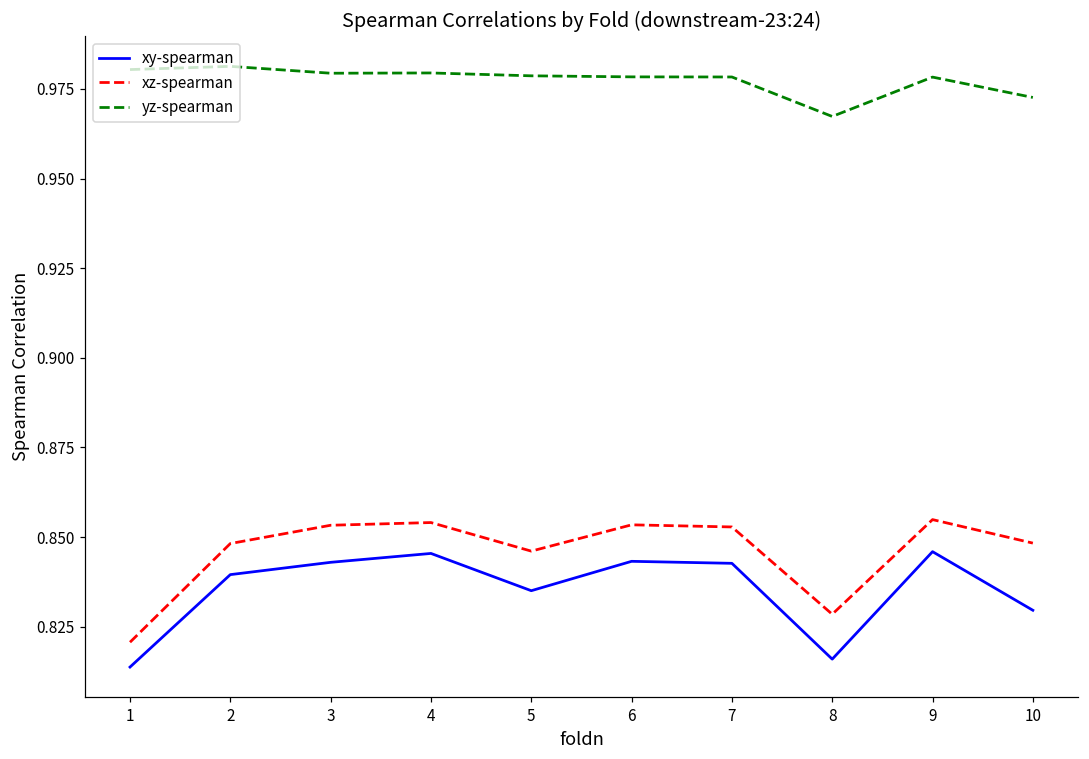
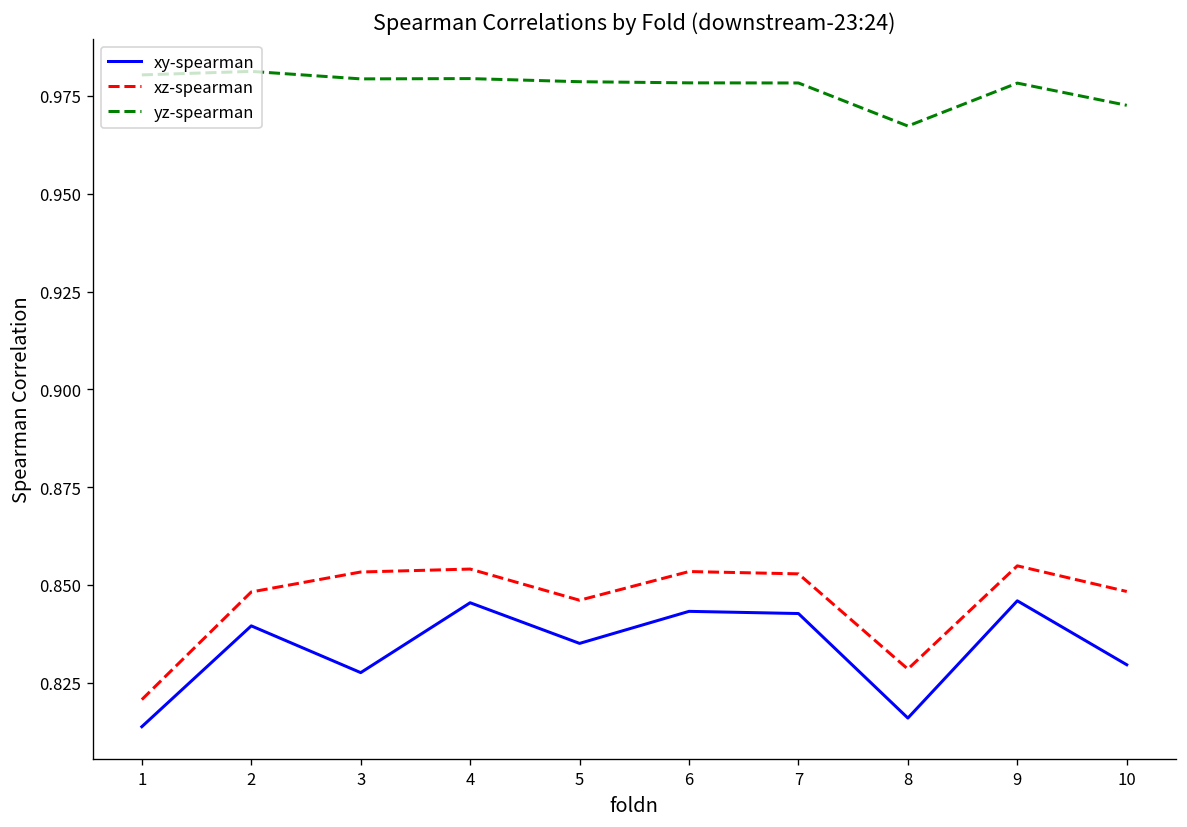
  {
    "xy-spearman": {
      "1": 0.814,
      "2": 0.840,
-     "3": 0.843,
+     "3": 0.828,
      "4": 0.845,
      "5": 0.835,
      "6": 0.843,
      "7": 0.843,
      "8": 0.816,
      "9": 0.846,
      "10": 0.830
    },
    "xz-spearman": {
      "1": 0.821,
      "2": 0.848,
      "3": 0.853,
      "4": 0.854,
      "5": 0.846,
      "6": 0.853,
      "7": 0.853,
      "8": 0.828,
      "9": 0.855,
      "10": 0.848
    },
    "yz-spearman": {
      "3": 0.979,
      "4": 0.979,
      "5": 0.979,
      "6": 0.978,
      "7": 0.978,
      "8": 0.967,
      "9": 0.978,
      "10": 0.973
    }
  }
